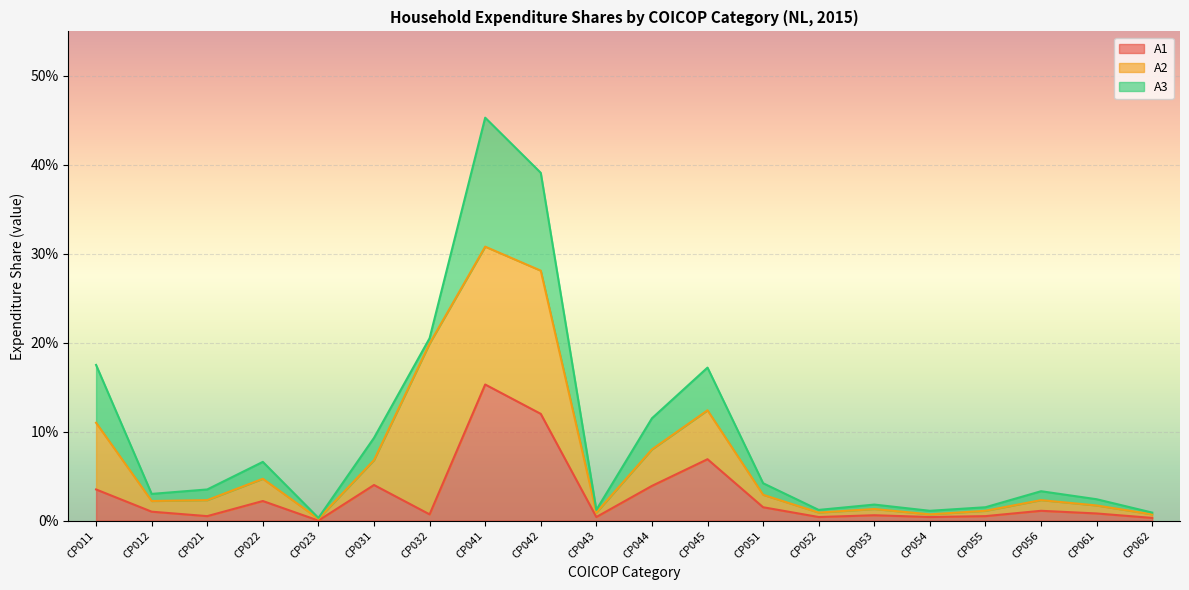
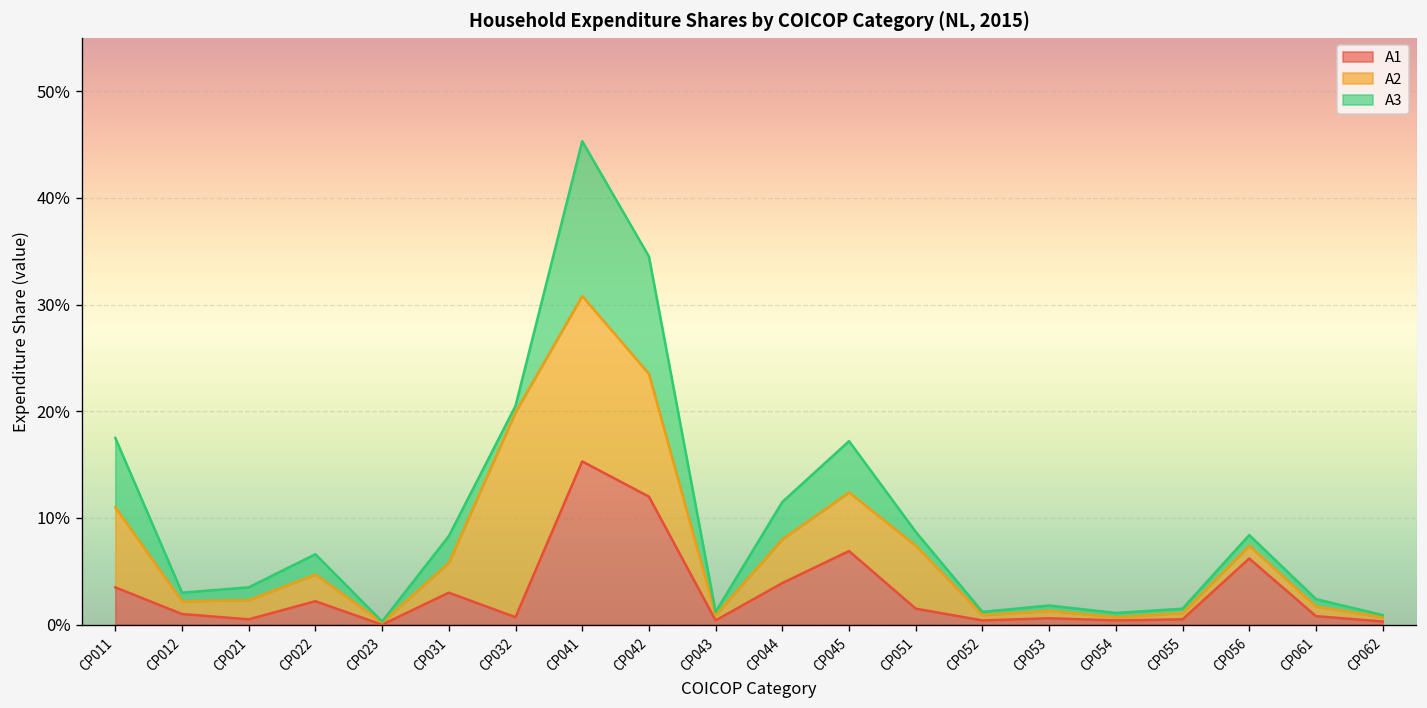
  {
    "A1": {
      "CP011": "4%",
      "CP012": "1%",
      "CP021": "1%",
      "CP022": "2%",
-     "CP031": "4%",
+     "CP031": "3%",
      "CP032": "1%",
      "CP041": "15%",
      "CP042": "12%",
      "CP043": "0%",
      "CP044": "4%",
      "CP045": "7%",
      "CP051": "2%",
      "CP052": "0%",
      "CP053": "1%",
      "CP054": "0%",
      "CP055": "1%",
-     "CP056": "1%",
+     "CP056": "6%",
      "CP061": "1%",
      "CP062": "0%"
    },
    "A2": {
      "CP011": "8%",
      "CP012": "1%",
      "CP021": "2%",
      "CP022": "3%",
      "CP031": "3%",
      "CP032": "19%",
      "CP041": "16%",
-     "CP042": "16%",
+     "CP042": "12%",
      "CP043": "1%",
      "CP044": "4%",
      "CP045": "5%",
-     "CP051": "1%",
+     "CP051": "6%",
      "CP052": "1%",
      "CP053": "1%",
      "CP054": "0%",
      "CP055": "1%",
      "CP056": "1%",
      "CP061": "1%"
    },
    "A3": {
      "CP011": "6%",
      "CP012": "1%",
      "CP021": "1%",
      "CP022": "2%",
      "CP031": "2%",
      "CP032": "1%",
      "CP041": "14%",
      "CP042": "11%",
      "CP043": "0%",
      "CP044": "4%",
      "CP045": "5%",
      "CP051": "1%",
      "CP052": "0%",
      "CP053": "1%",
      "CP054": "0%",
      "CP055": "0%",
      "CP056": "1%",
      "CP061": "1%"
    }
  }
